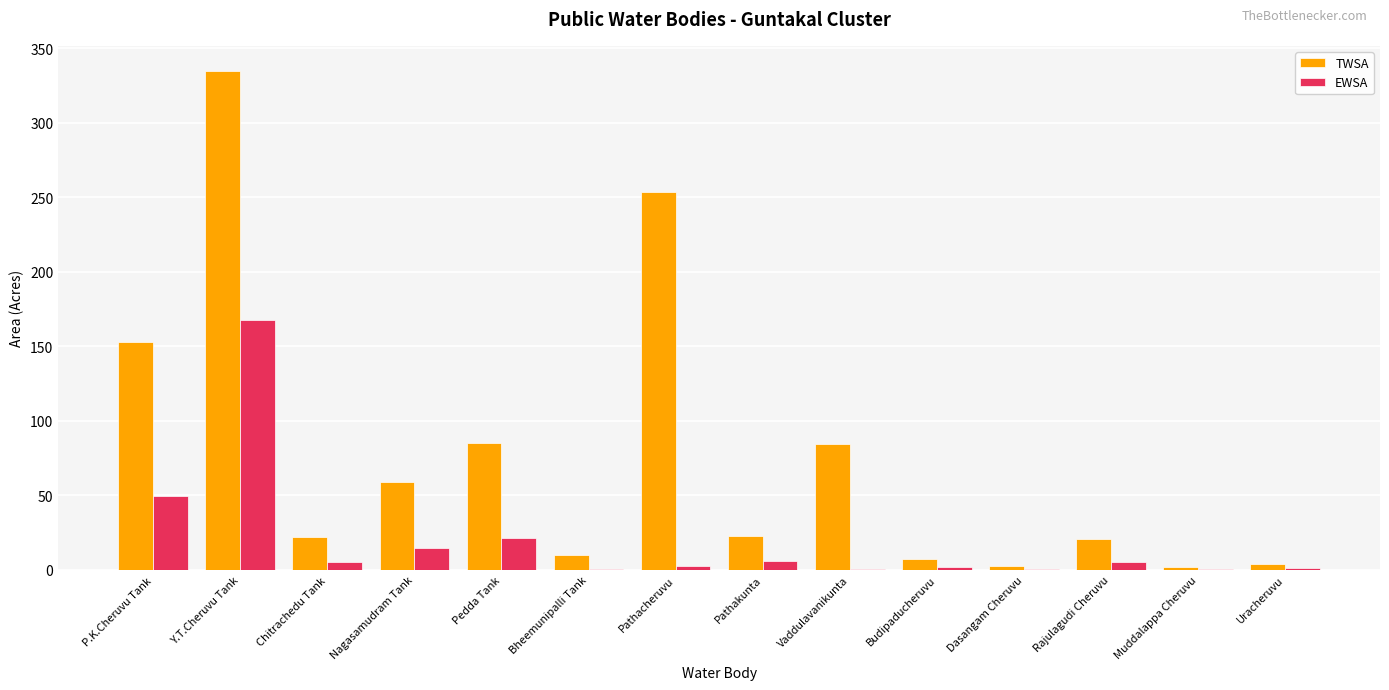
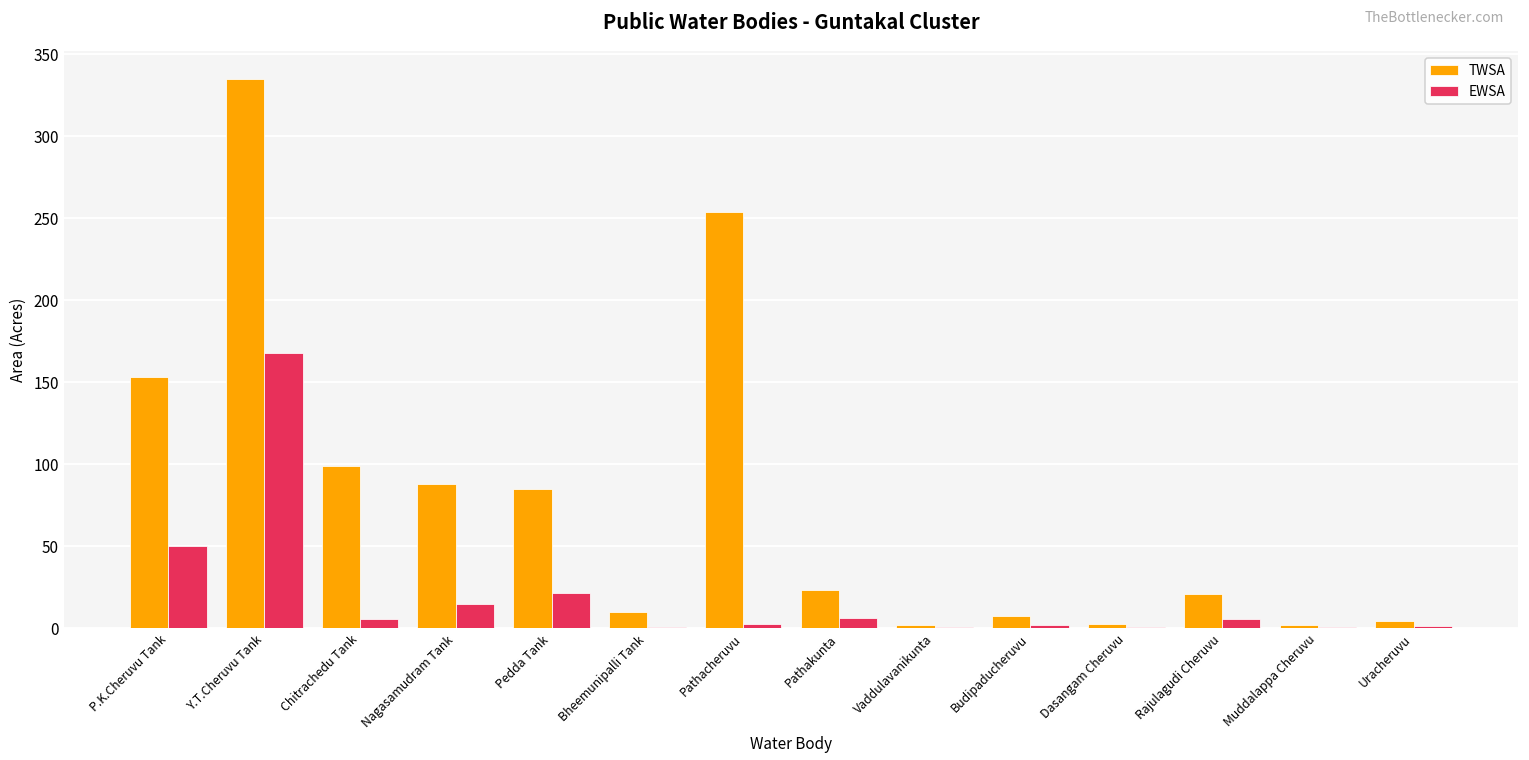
  {
    "TWSA": {
      "P.K.Cheruvu Tank": 153,
      "Y.T.Cheruvu Tank": 335,
-     "Chitrachedu Tank": 22,
-     "Nagasamudram Tank": 59,
+     "Chitrachedu Tank": 99,
+     "Nagasamudram Tank": 88,
      "Pedda Tank": 85,
      "Bheemunipalli Tank": 10,
      "Pathacheruvu": 254,
      "Pathakunta": 23,
-     "Vaddulavanikunta": 84,
+     "Vaddulavanikunta": 2,
      "Budipaducheruvu": 7,
      "Dasangam Cheruvu": 3,
      "Rajulagudi Cheruvu": 21,
      "Muddalappa Cheruvu": 2,
      "Uracheruvu": 4
    },
    "EWSA": {
      "P.K.Cheruvu Tank": 50,
      "Y.T.Cheruvu Tank": 168,
      "Chitrachedu Tank": 6,
      "Nagasamudram Tank": 15,
      "Pedda Tank": 21,
      "Pathacheruvu": 3,
      "Pathakunta": 6,
      "Budipaducheruvu": 2,
      "Rajulagudi Cheruvu": 5
    }
  }
